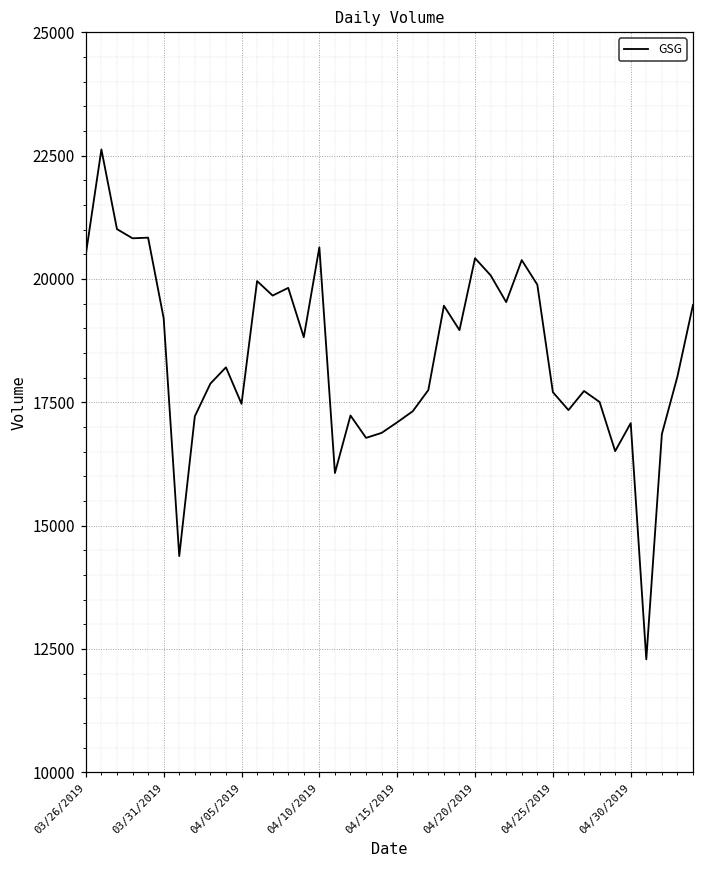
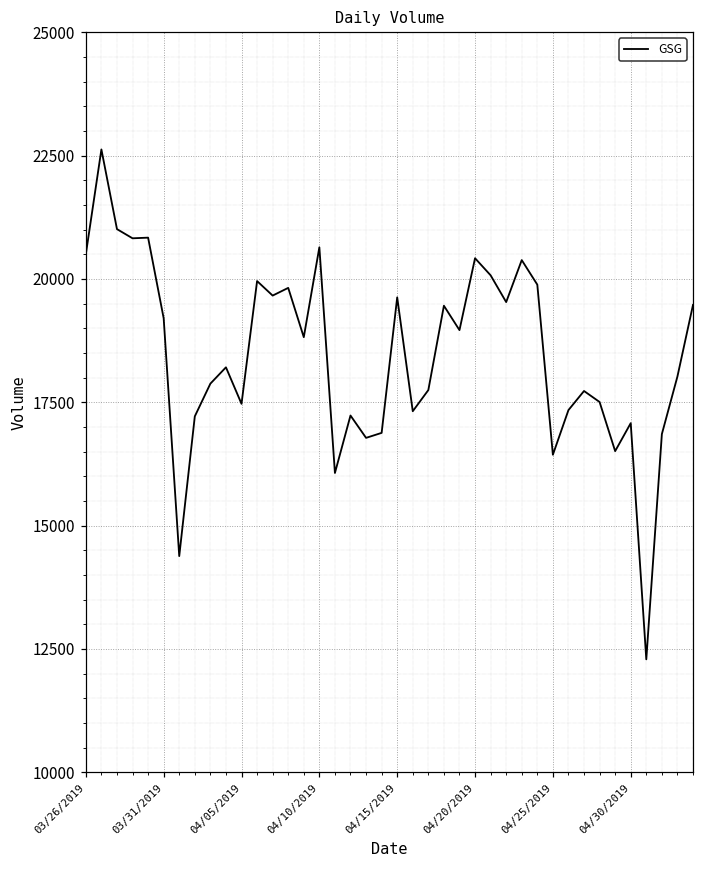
  {
    "03/26/2019": 20500,
    "03/31/2019": 19200,
    "04/05/2019": 17500,
    "04/10/2019": 20600,
-   "04/15/2019": 17100,
+   "04/15/2019": 19600,
    "04/20/2019": 20400,
-   "04/25/2019": 17700,
+   "04/25/2019": 16400,
    "04/30/2019": 17100
  }
